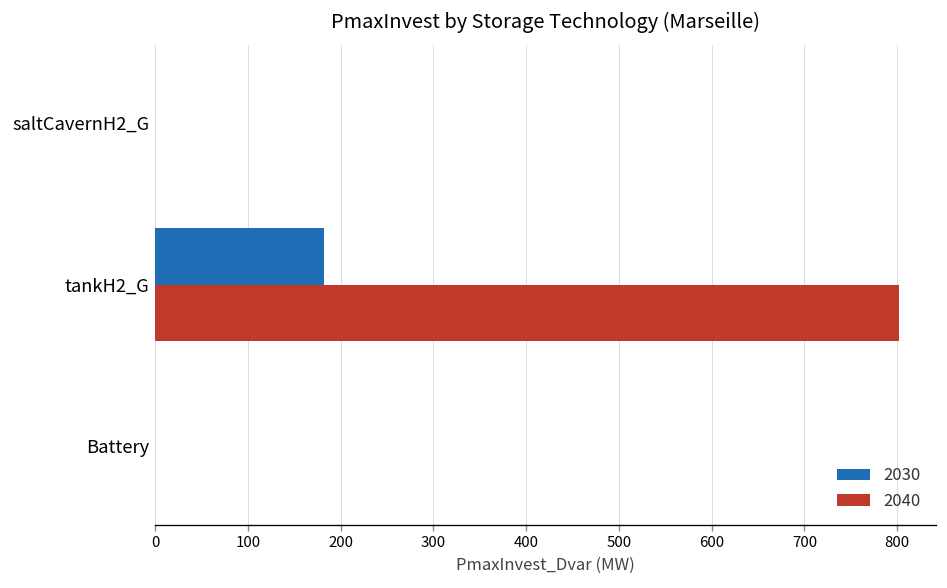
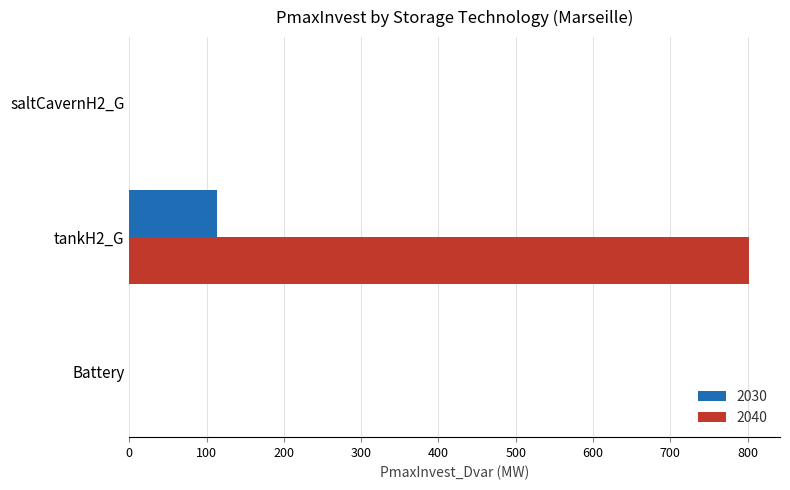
  {
    "2030": {
      "saltCavernH2_G": 0,
-     "tankH2_G": 180,
+     "tankH2_G": 110,
      "Battery": 0
    },
    "2040": {
      "saltCavernH2_G": 0,
      "tankH2_G": 800,
      "Battery": 0
    }
  }
